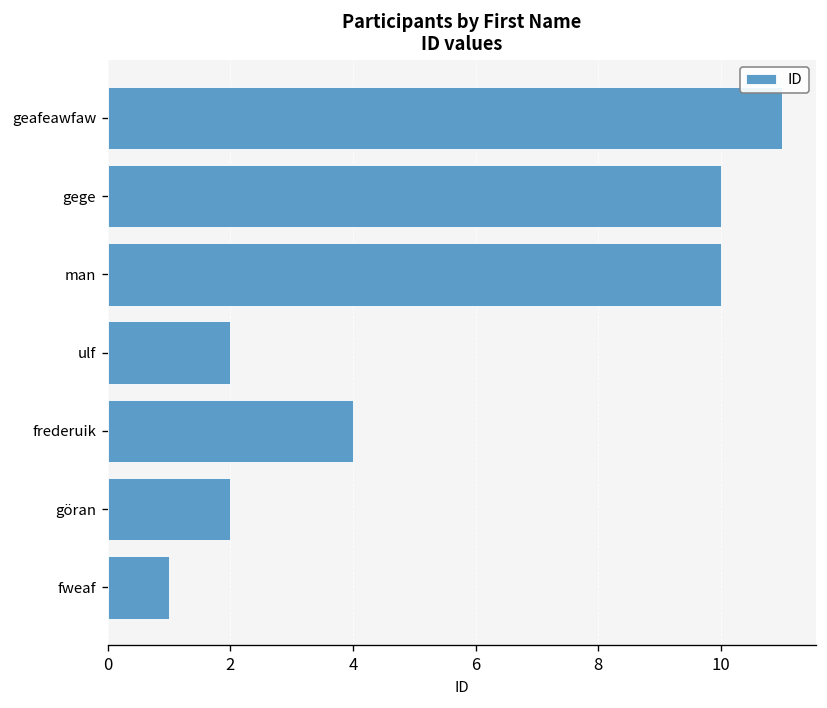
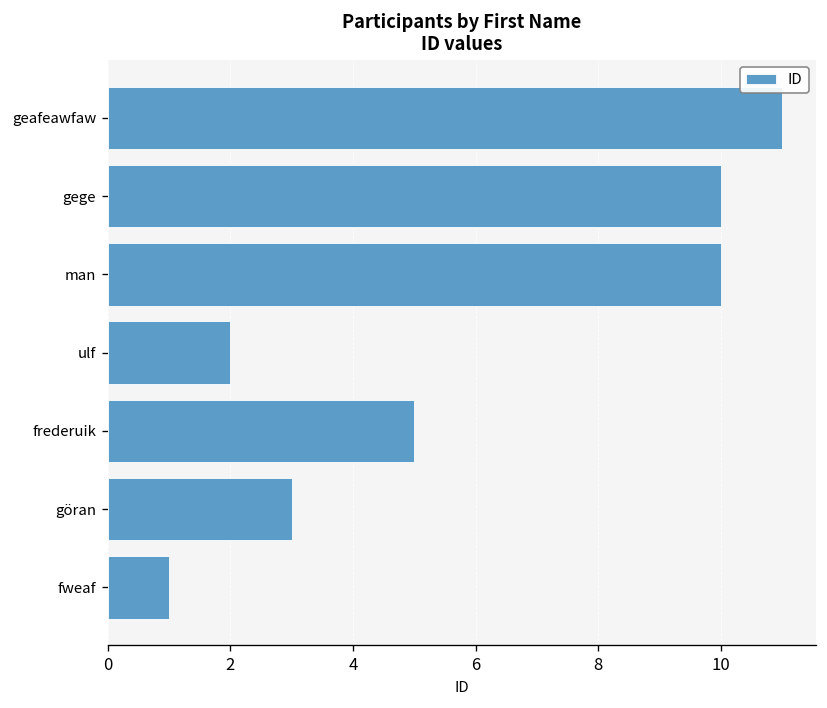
  {
    "geafeawfaw": 11,
    "gege": 10,
    "man": 10,
    "ulf": 2,
-   "frederuik": 4,
-   "göran": 2,
+   "frederuik": 5,
+   "göran": 3,
    "fweaf": 1
  }
